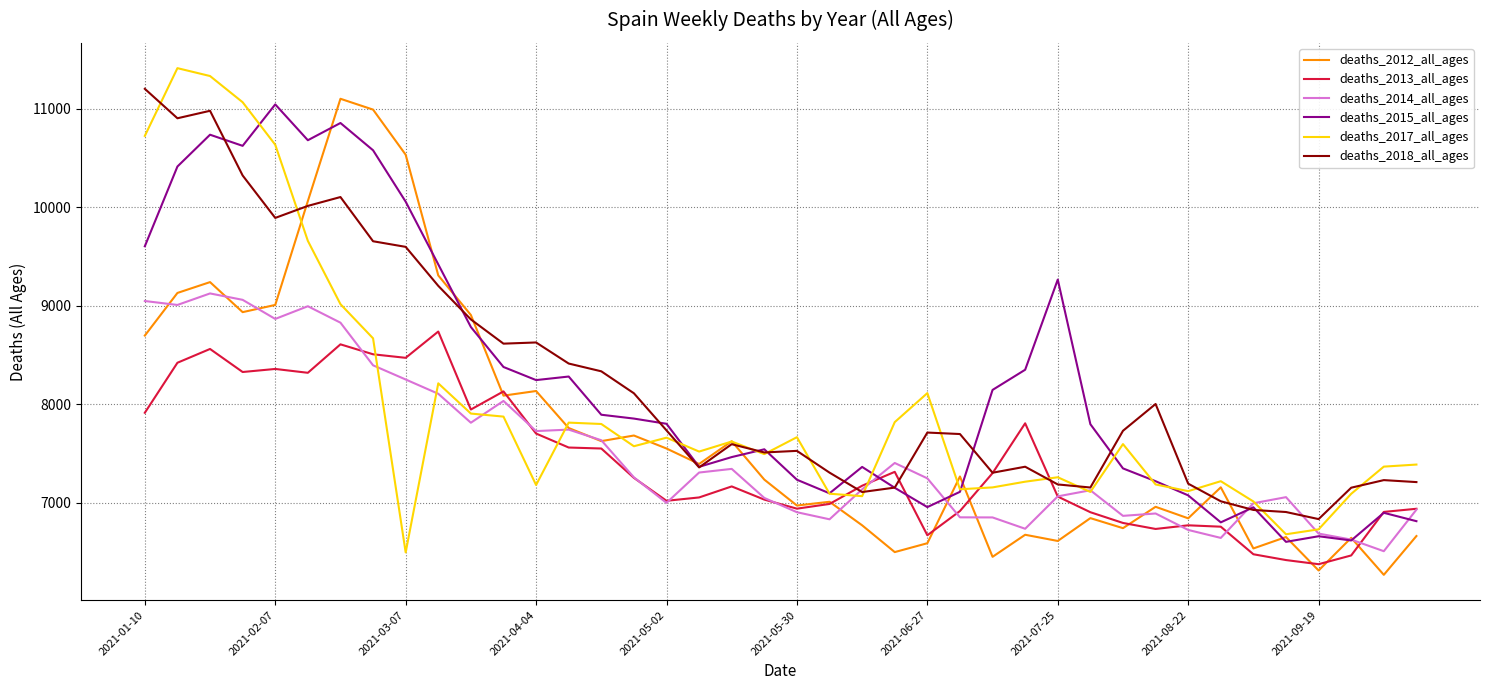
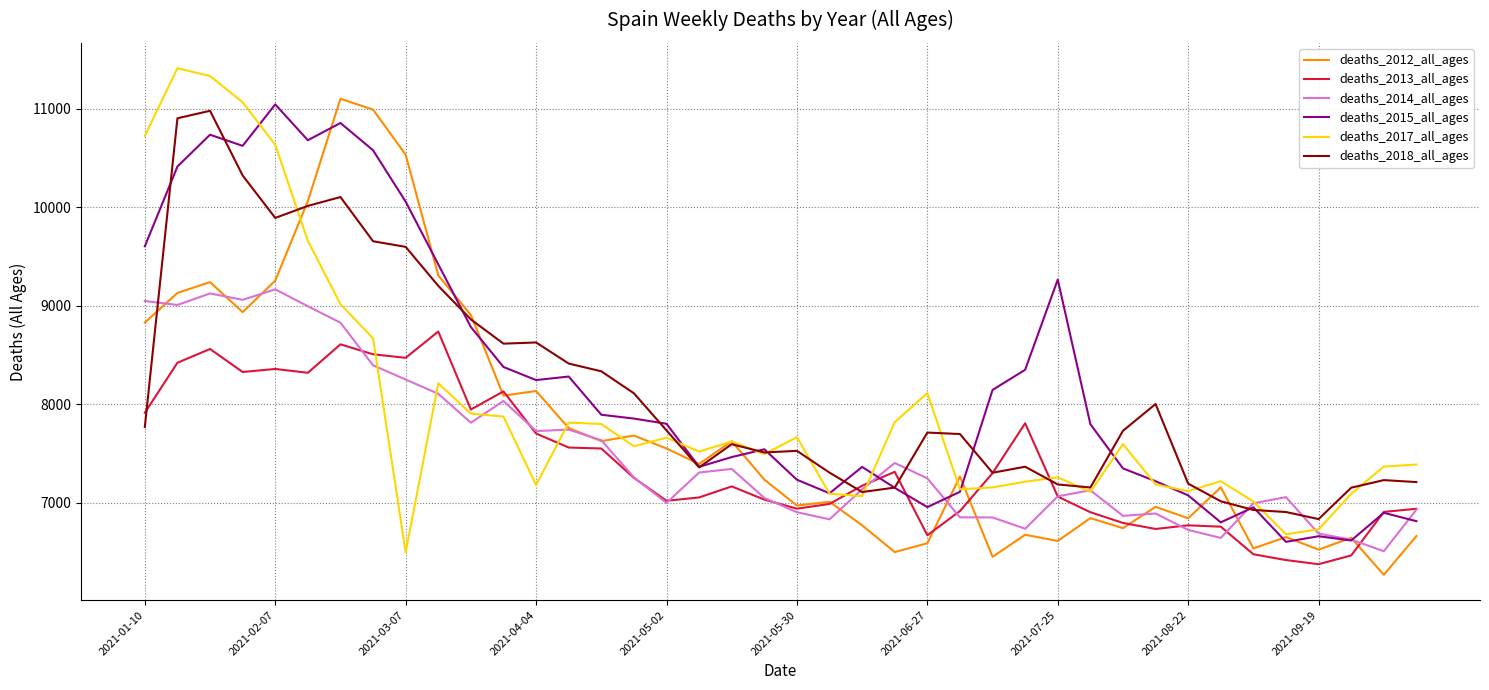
  {
    "deaths_2012_all_ages": {
-     "2021-01-10": 8700,
-     "2021-02-07": 9000,
+     "2021-01-10": 8800,
+     "2021-02-07": 9300,
      "2021-03-07": 10500,
      "2021-04-04": 8100,
      "2021-05-02": 7600,
      "2021-05-30": 7000,
      "2021-06-27": 6600,
      "2021-07-25": 6600,
      "2021-08-22": 6800,
-     "2021-09-19": 6300
+     "2021-09-19": 6500
    },
    "deaths_2013_all_ages": {
      "2021-01-10": 7900,
      "2021-02-07": 8400,
      "2021-03-07": 8500,
      "2021-05-30": 6900,
      "2021-06-27": 6700,
      "2021-08-22": 6800,
      "2021-09-19": 6400
    },
    "deaths_2014_all_ages": {
      "2021-01-10": 9000,
-     "2021-02-07": 8900,
+     "2021-02-07": 9200,
      "2021-03-07": 8300,
      "2021-05-30": 6900,
      "2021-06-27": 7200,
      "2021-08-22": 6700,
      "2021-09-19": 6700
    },
    "deaths_2015_all_ages": {
      "2021-01-10": 9600,
      "2021-02-07": 11000,
      "2021-03-07": 10100,
      "2021-04-04": 8200,
      "2021-05-02": 7800,
      "2021-05-30": 7200,
      "2021-06-27": 7000,
      "2021-07-25": 9300,
      "2021-08-22": 7100,
      "2021-09-19": 6700
    },
    "deaths_2017_all_ages": {
      "2021-01-10": 10700,
      "2021-02-07": 10600,
      "2021-03-07": 6500,
      "2021-04-04": 7200,
      "2021-05-02": 7700,
      "2021-05-30": 7700,
      "2021-06-27": 8100,
      "2021-07-25": 7300,
      "2021-08-22": 7100,
      "2021-09-19": 6700
    },
    "deaths_2018_all_ages": {
-     "2021-01-10": 11200,
+     "2021-01-10": 7800,
      "2021-02-07": 9900,
      "2021-03-07": 9600,
      "2021-04-04": 8600,
      "2021-05-02": 7700,
      "2021-05-30": 7500,
      "2021-06-27": 7700,
      "2021-07-25": 7200,
      "2021-08-22": 7200,
      "2021-09-19": 6800
    }
  }
